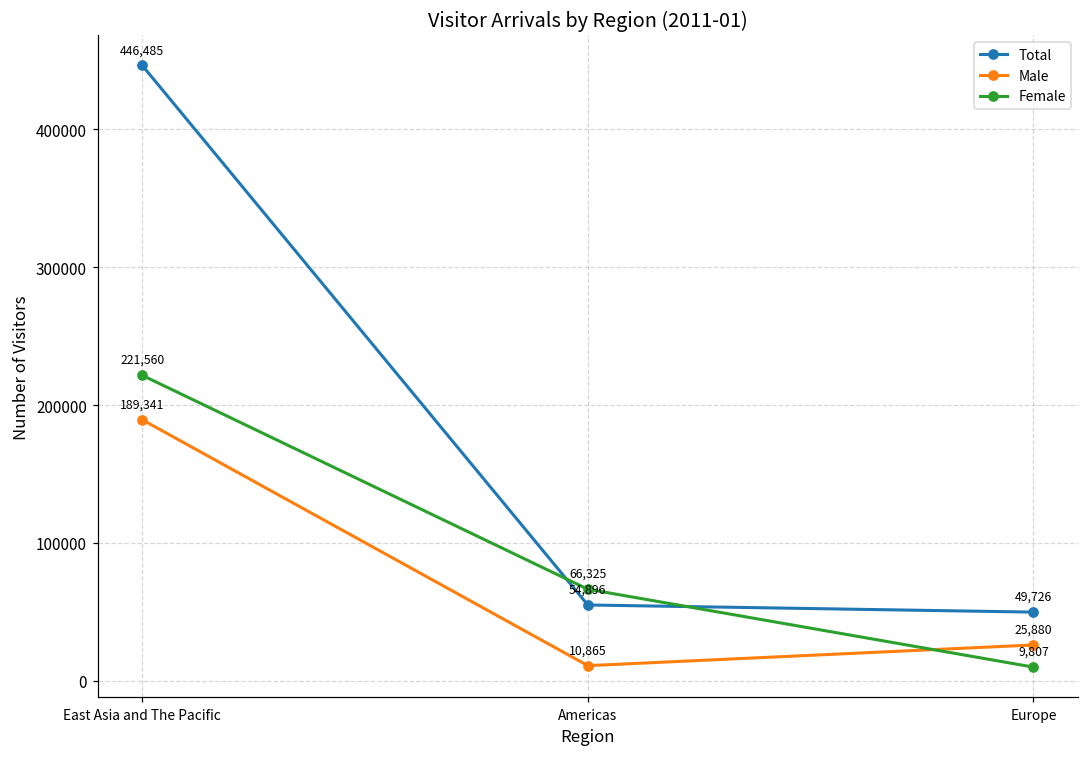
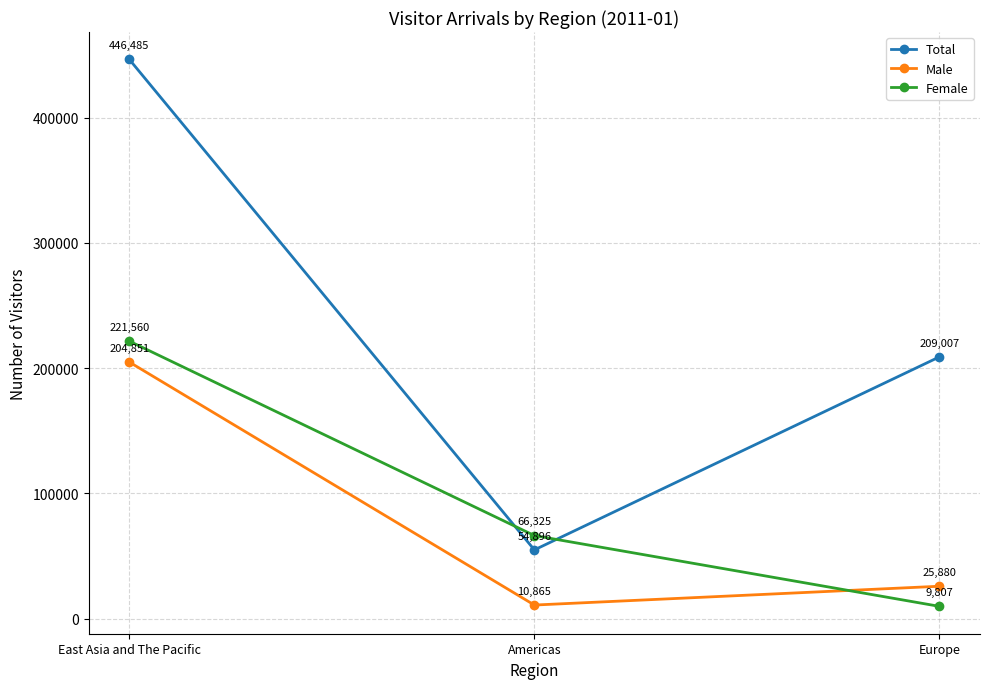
  {
    "Total": {
      "East Asia and The Pacific": "446,485",
-     "Europe": "49,726"
+     "Europe": "209,007"
    },
    "Male": {
-     "East Asia and The Pacific": "189,341",
+     "East Asia and The Pacific": "204,851",
      "Americas": "10,865",
      "Europe": "25,880"
    },
    "Female": {
      "East Asia and The Pacific": "221,560",
      "Americas": "66,325"
    }
  }
